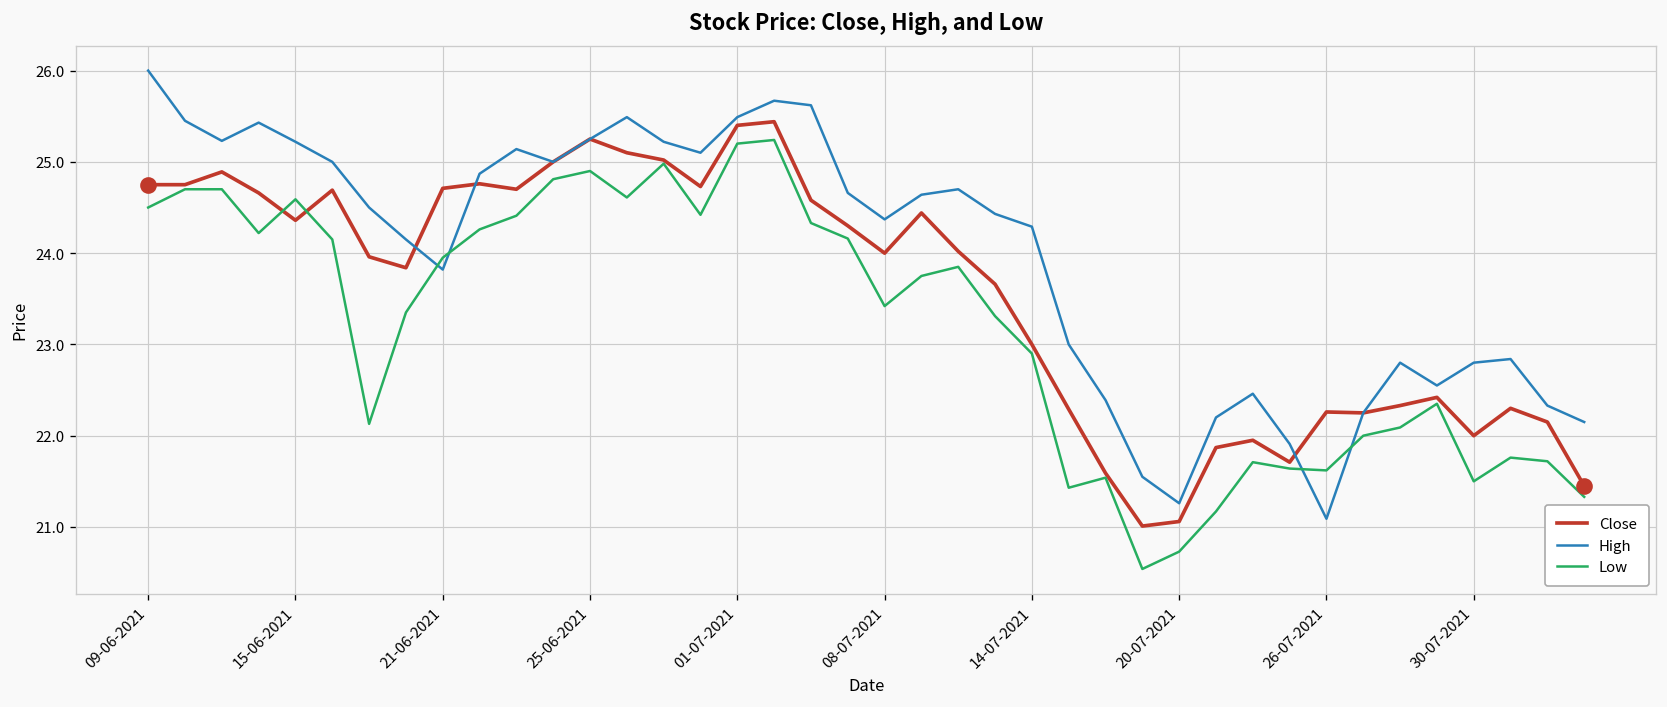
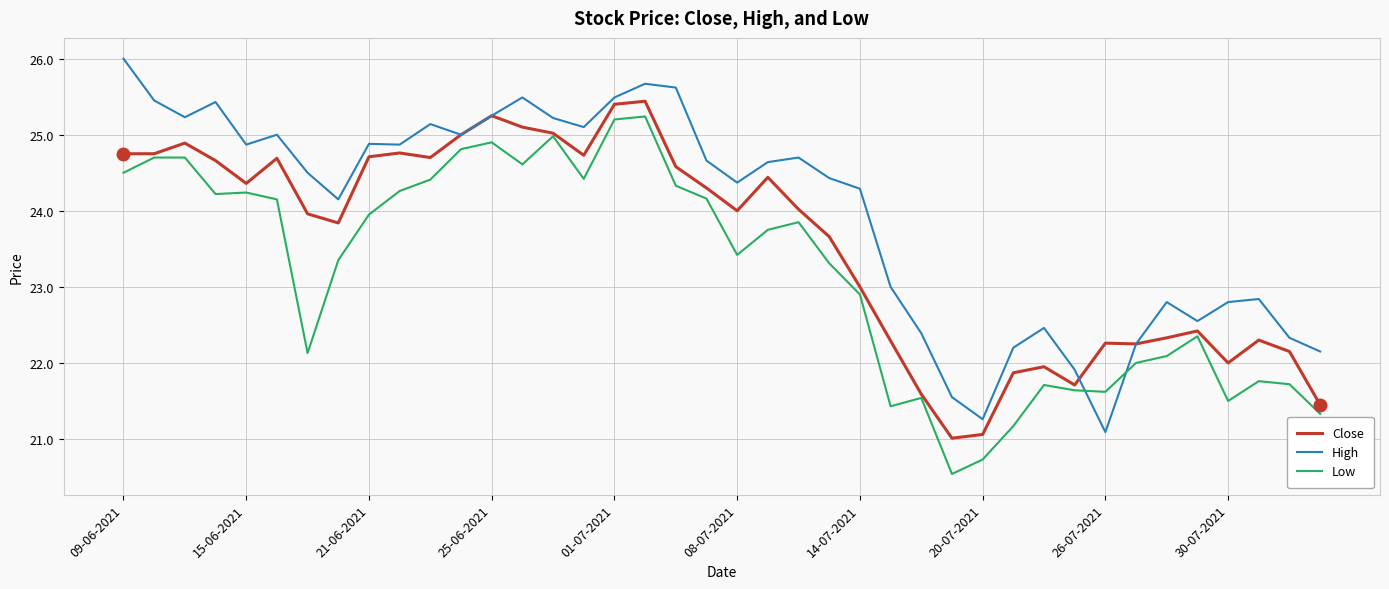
  {
    "High": {
      "09-06-2021": 26.0,
-     "15-06-2021": 25.2,
-     "21-06-2021": 23.8,
+     "15-06-2021": 24.9,
+     "21-06-2021": 24.9,
      "01-07-2021": 25.5,
      "08-07-2021": 24.4,
      "14-07-2021": 24.3,
      "20-07-2021": 21.3,
      "26-07-2021": 21.1,
      "30-07-2021": 22.8
    },
    "Low": {
      "09-06-2021": 24.5,
-     "15-06-2021": 24.6,
+     "15-06-2021": 24.2,
      "21-06-2021": 24.0,
      "25-06-2021": 24.9,
      "01-07-2021": 25.2,
      "08-07-2021": 23.4,
      "14-07-2021": 22.9,
      "20-07-2021": 20.7,
      "26-07-2021": 21.6,
      "30-07-2021": 21.5
    }
  }
